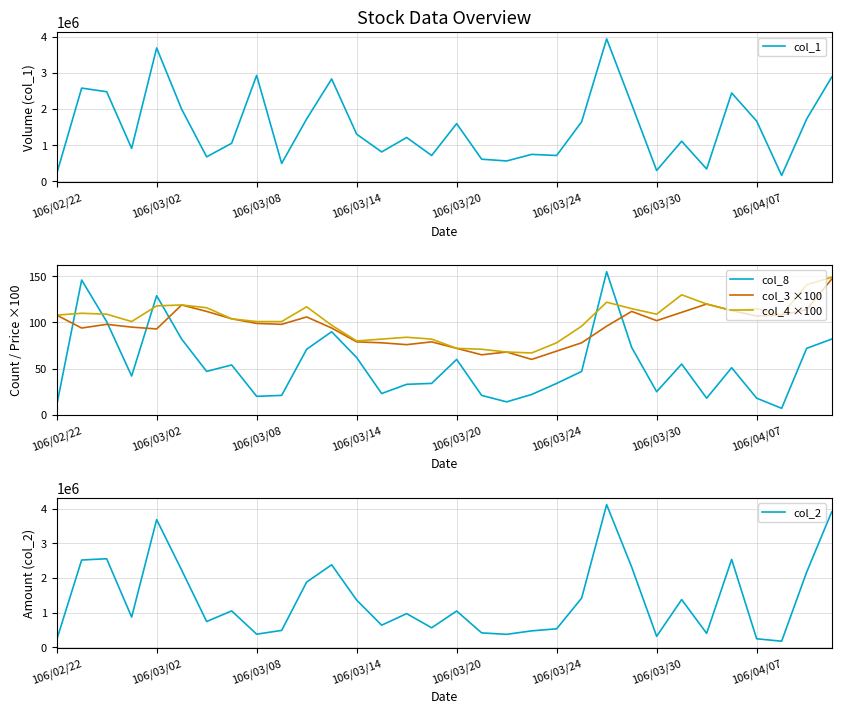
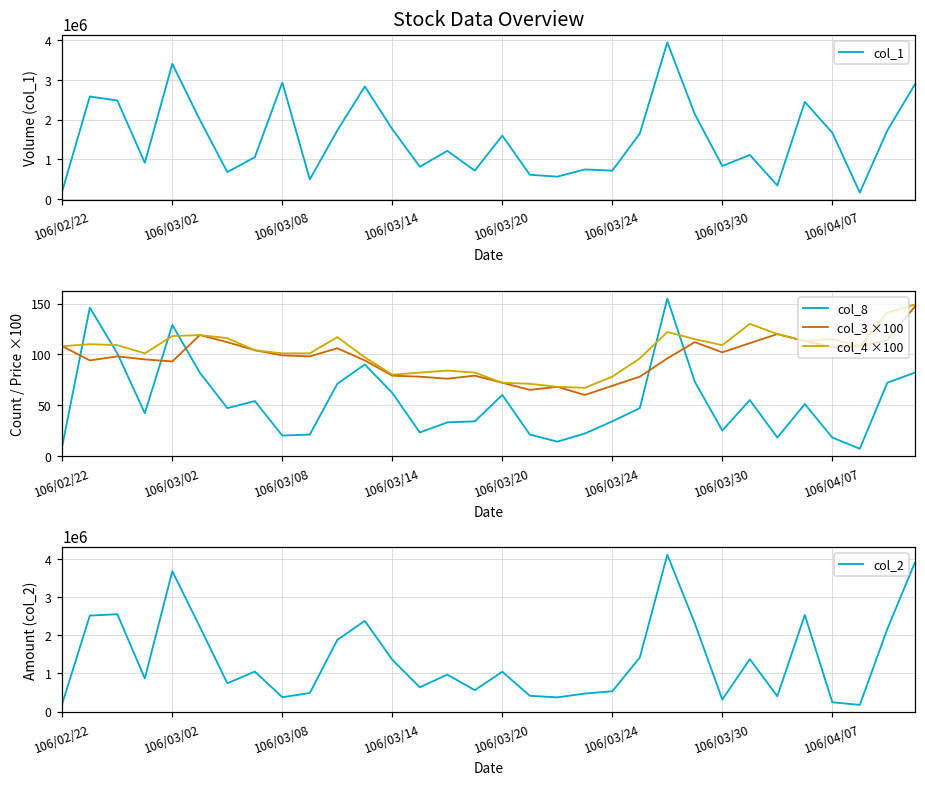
  {
    "Stock Data Overview": {
      "106/02/22": 200000,
-     "106/03/02": 3700000,
+     "106/03/02": 3400000,
      "106/03/08": 2900000,
-     "106/03/14": 1300000,
+     "106/03/14": 1800000,
      "106/03/20": 1600000,
      "106/03/24": 700000,
-     "106/03/30": 300000,
+     "106/03/30": 800000,
      "106/04/07": 1700000
    }
  }
